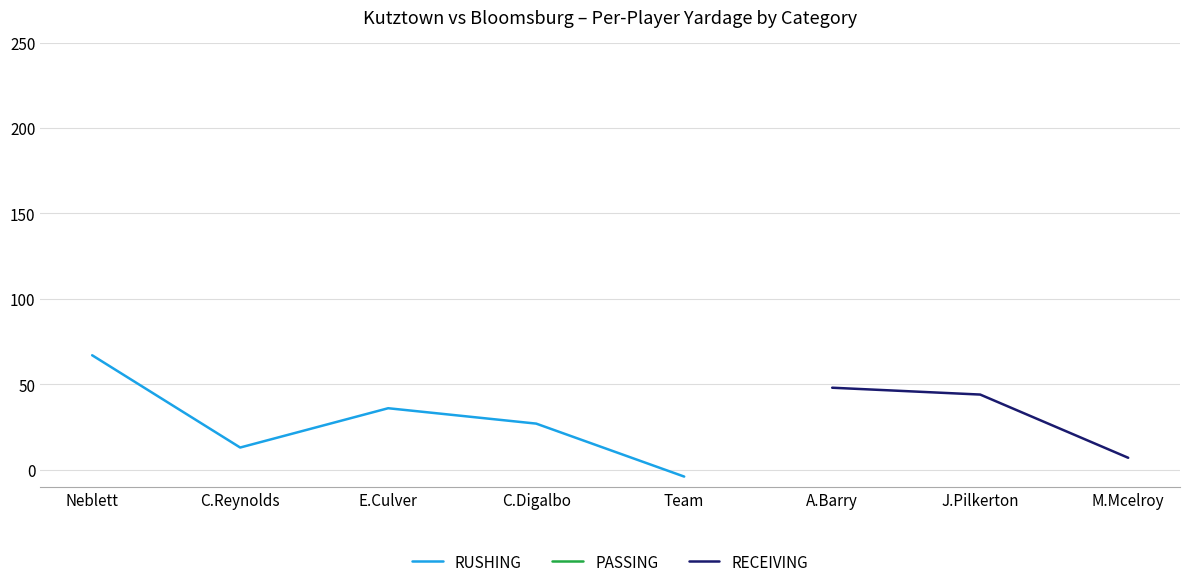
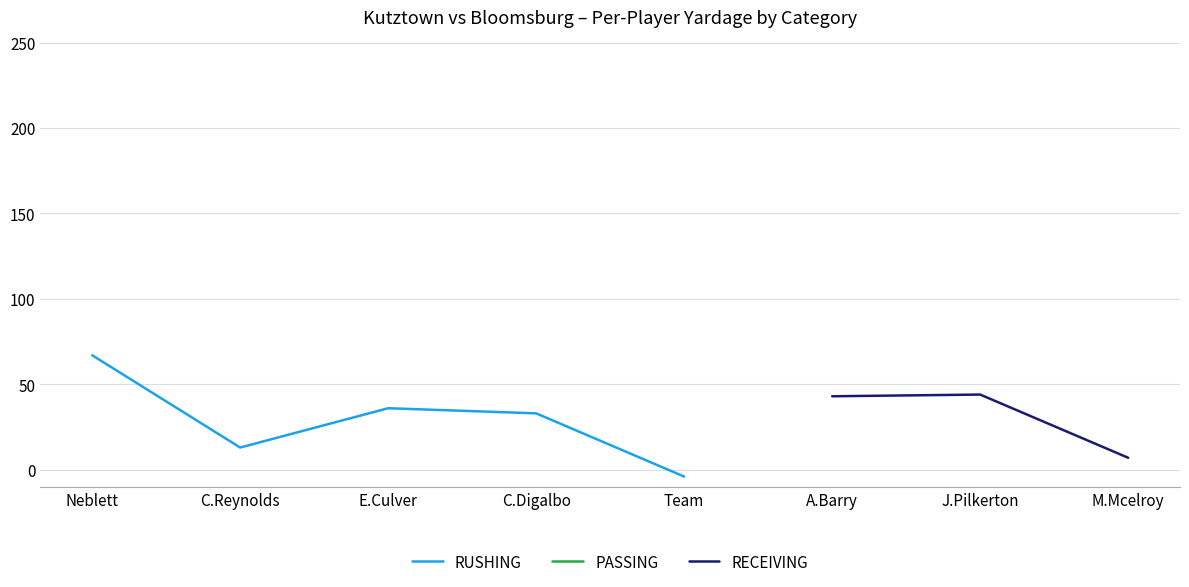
  {
    "RUSHING": {
      "Neblett": 67,
      "C.Reynolds": 13,
      "E.Culver": 36,
-     "C.Digalbo": 27,
+     "C.Digalbo": 33,
      "Team": -4
    },
    "PASSING": {
      "C.Digalbo": 233
    },
    "RECEIVING": {
      "C.Reynolds": 38,
-     "A.Barry": 48,
+     "A.Barry": 43,
      "J.Pilkerton": 44,
      "M.Mcelroy": 7
    }
  }
